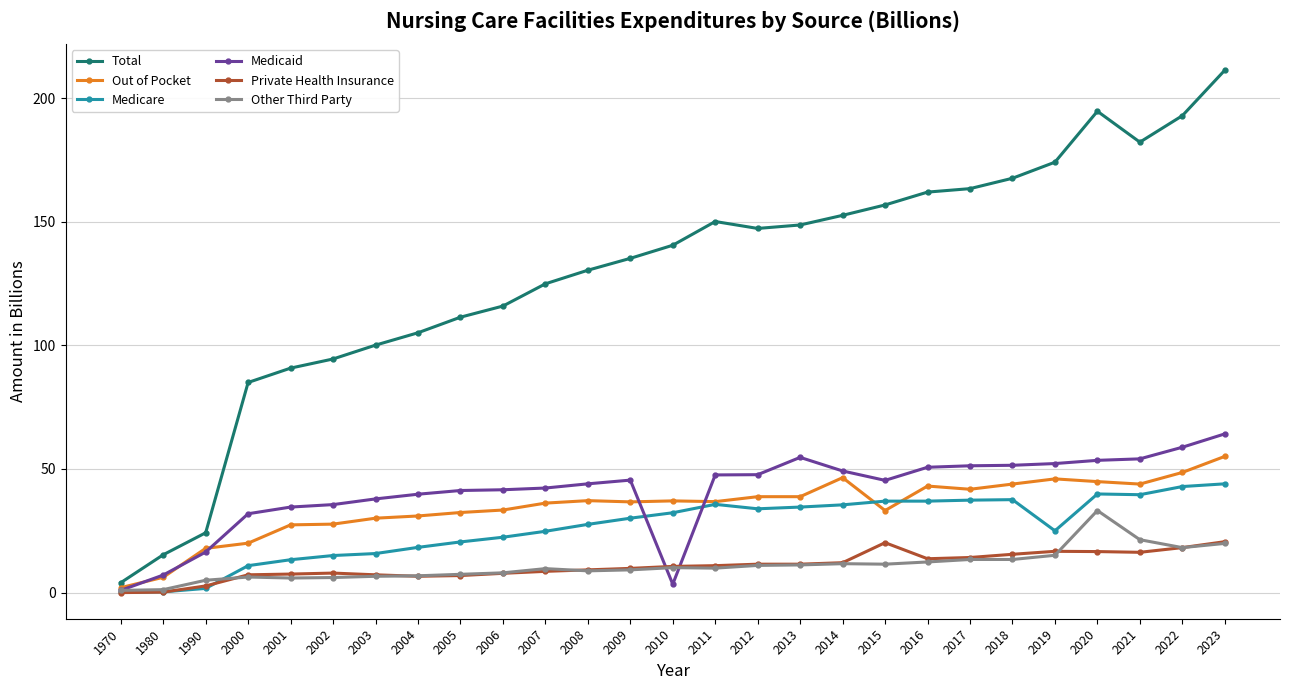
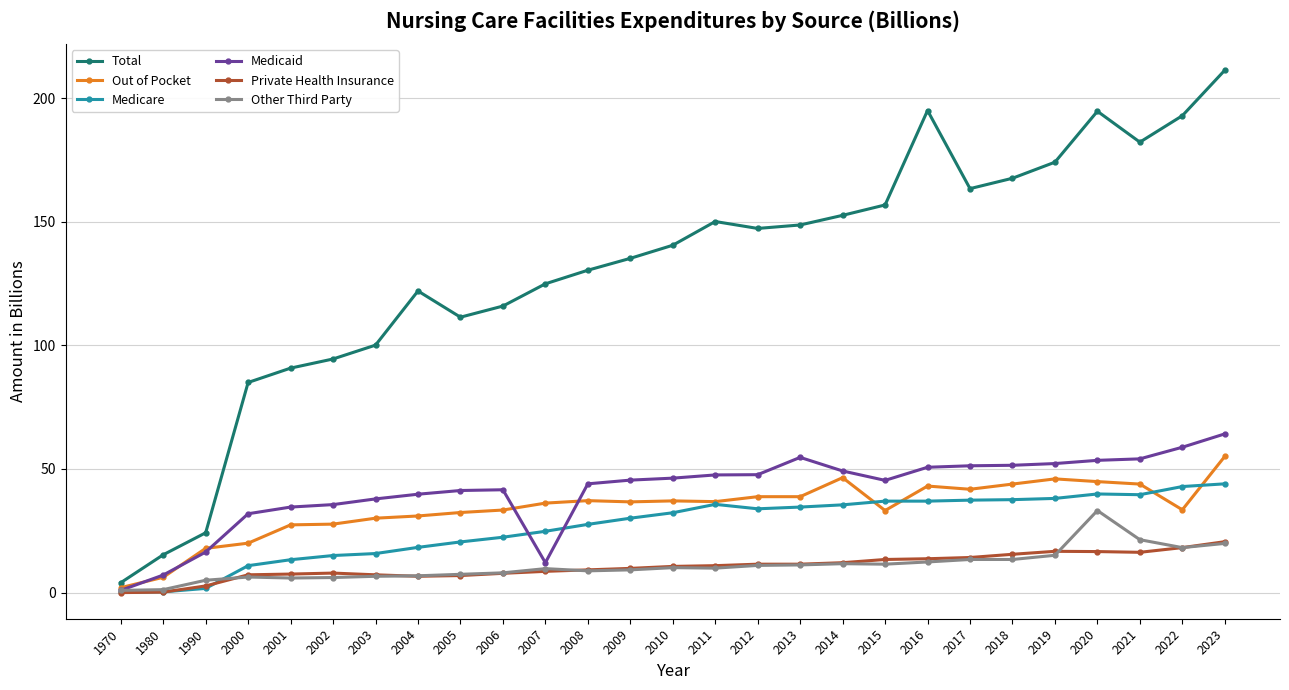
  {
    "Total": {
      "1970": 4,
      "1980": 15,
      "1990": 24,
      "2000": 85,
      "2001": 91,
      "2002": 95,
      "2003": 100,
-     "2004": 105,
+     "2004": 122,
      "2005": 111,
      "2006": 116,
      "2007": 125,
      "2008": 130,
      "2009": 135,
      "2010": 141,
      "2011": 150,
      "2012": 147,
      "2013": 149,
      "2014": 153,
      "2015": 157,
-     "2016": 162,
+     "2016": 195,
      "2017": 163,
      "2018": 168,
      "2019": 174,
      "2020": 195,
      "2021": 182,
      "2022": 193,
      "2023": 211
    },
    "Out of Pocket": {
      "1970": 2,
      "1990": 18,
      "2000": 20,
      "2001": 27,
      "2002": 28,
      "2003": 30,
      "2004": 31,
      "2005": 32,
      "2006": 33,
      "2007": 36,
      "2008": 37,
      "2009": 37,
      "2010": 37,
      "2011": 37,
      "2012": 39,
      "2013": 39,
      "2014": 47,
      "2015": 33,
      "2016": 43,
      "2017": 42,
      "2018": 44,
      "2019": 46,
      "2020": 45,
      "2021": 44,
-     "2022": 49,
+     "2022": 34,
      "2023": 55
    },
    "Medicare": {
      "2000": 11,
      "2001": 13,
      "2002": 15,
      "2003": 16,
      "2004": 18,
      "2005": 21,
      "2006": 22,
      "2007": 25,
      "2008": 28,
      "2009": 30,
      "2010": 32,
      "2011": 36,
      "2012": 34,
      "2013": 35,
      "2014": 36,
      "2015": 37,
      "2016": 37,
      "2017": 37,
      "2018": 38,
-     "2019": 25,
+     "2019": 38,
      "2020": 40,
      "2021": 40,
      "2022": 43,
      "2023": 44
    },
    "Medicaid": {
      "1990": 16,
      "2000": 32,
      "2001": 35,
      "2002": 36,
      "2003": 38,
      "2004": 40,
      "2005": 41,
      "2006": 42,
-     "2007": 42,
+     "2007": 12,
      "2008": 44,
      "2009": 46,
-     "2010": 3,
+     "2010": 46,
      "2011": 48,
      "2012": 48,
      "2013": 55,
      "2014": 49,
      "2015": 45,
      "2016": 51,
      "2017": 51,
      "2018": 52,
      "2019": 52,
      "2020": 54,
      "2021": 54,
      "2022": 59,
      "2023": 64
    },
    "Private Health Insurance": {
      "2001": 8,
      "2002": 8,
      "2007": 9,
-     "2015": 20,
+     "2015": 13,
      "2016": 14,
      "2018": 16,
      "2019": 17,
      "2020": 17,
      "2021": 16
    },
    "Other Third Party": {
      "1990": 5,
      "2001": 6,
      "2002": 6,
      "2007": 10,
      "2015": 12,
      "2016": 12,
      "2018": 13,
      "2019": 15,
      "2020": 33,
      "2021": 21
    }
  }
